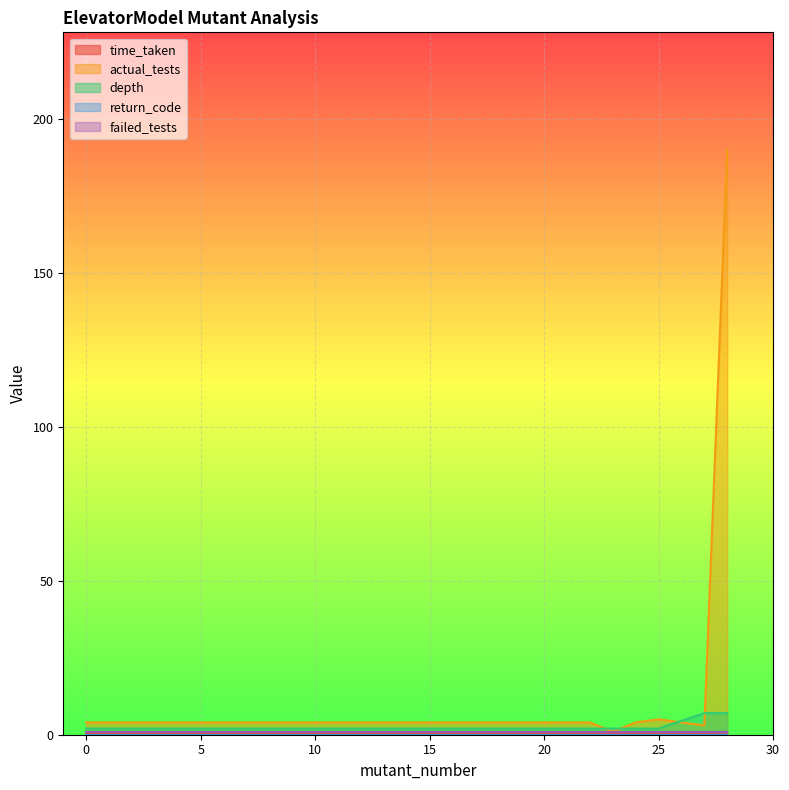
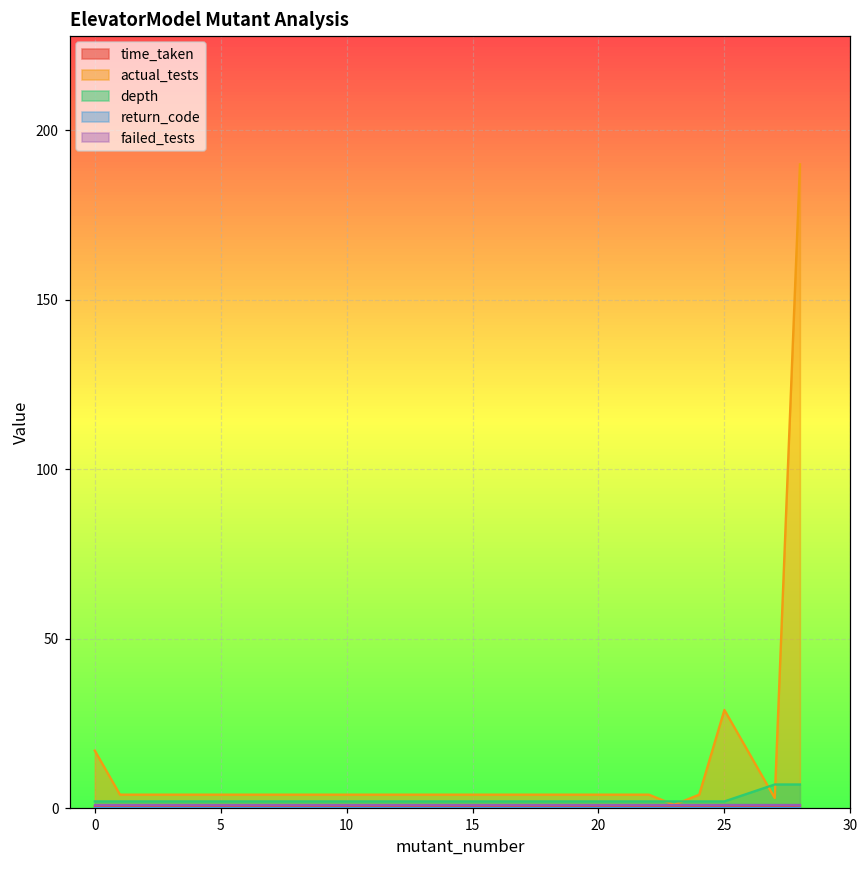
  {
    "actual_tests": {
-     "0": 4,
-     "25": 5
+     "0": 17,
+     "25": 29
    },
    "depth": {
      "0": 2,
      "25": 2
    }
  }
